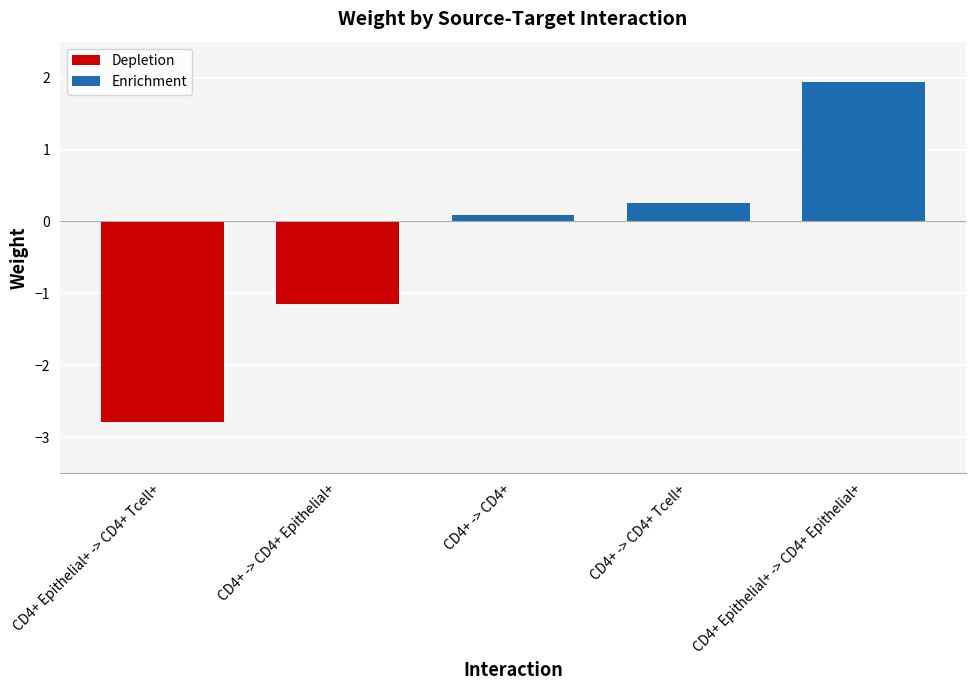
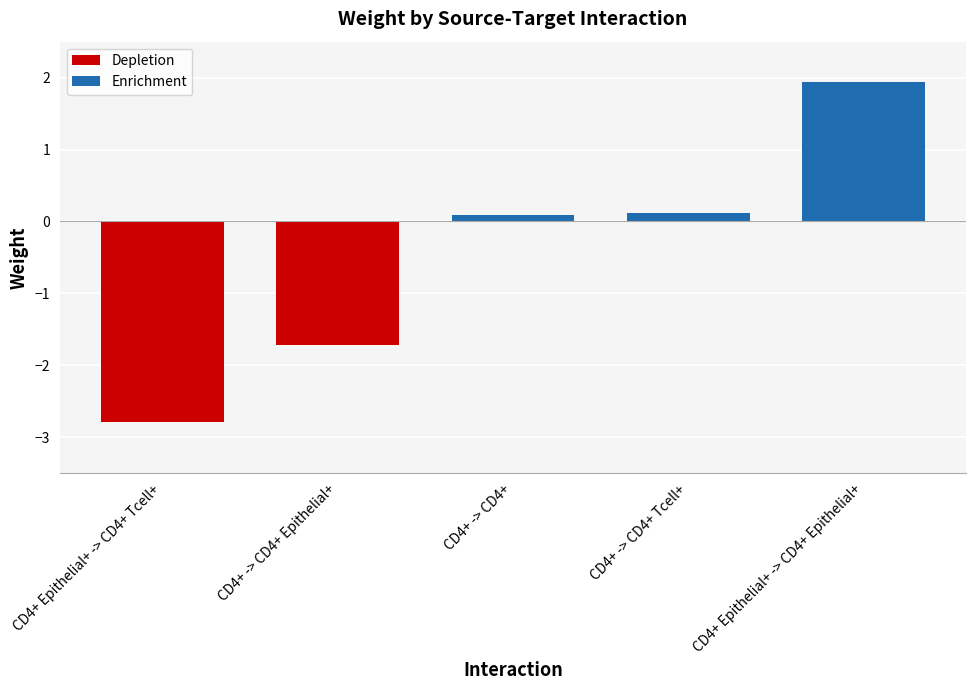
  {
    "CD4+ Epithelial+ -> CD4+ Tcell+": -2.8,
-   "CD4+ -> CD4+ Epithelial+": -1.1,
+   "CD4+ -> CD4+ Epithelial+": -1.7,
    "CD4+ -> CD4+": 0.1,
-   "CD4+ -> CD4+ Tcell+": 0.3,
+   "CD4+ -> CD4+ Tcell+": 0.1,
    "CD4+ Epithelial+ -> CD4+ Epithelial+": 1.9
  }
